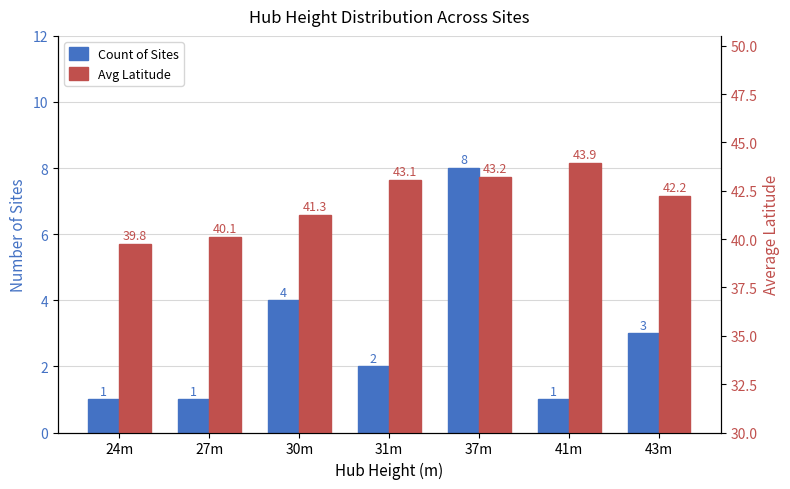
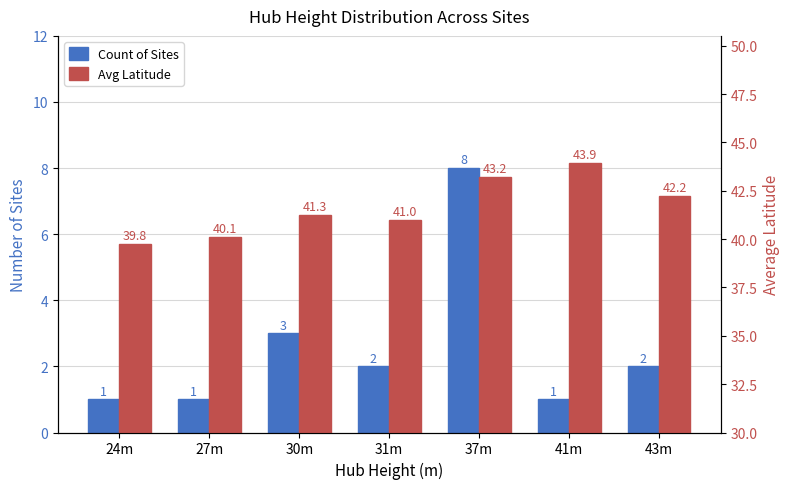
  {
    "Count of Sites": {
      "24m": 1,
      "27m": 1,
-     "30m": 4,
+     "30m": 3,
      "31m": 2,
      "37m": 8,
      "41m": 1,
-     "43m": 3
+     "43m": 2
    },
    "Avg Latitude": {
      "24m": 39.8,
      "27m": 40.1,
      "30m": 41.3,
-     "31m": 43.1,
+     "31m": 41.0,
      "37m": 43.2,
      "41m": 43.9,
      "43m": 42.2
    }
  }
